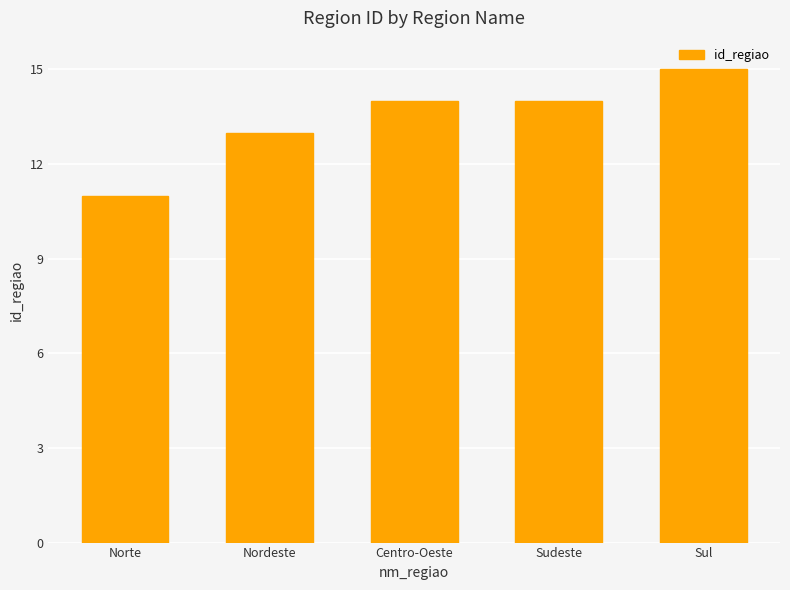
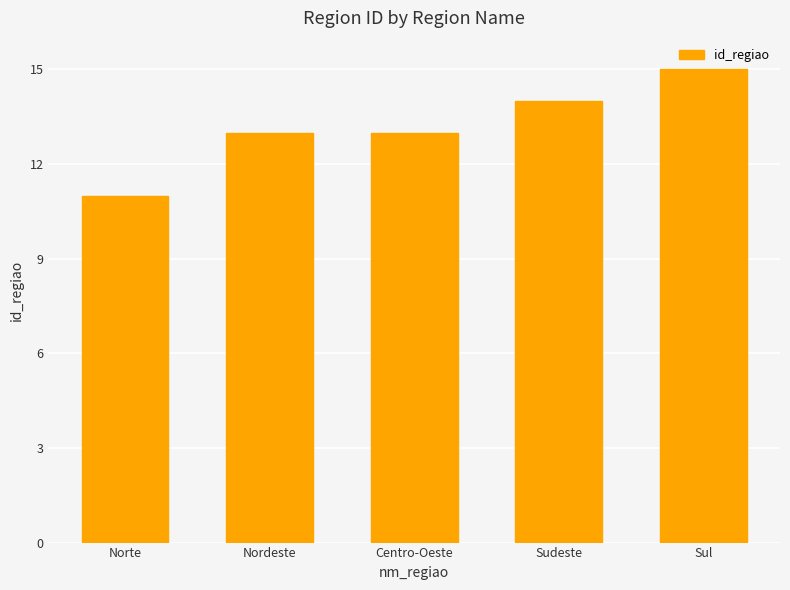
  {
    "Norte": 11,
    "Nordeste": 13,
-   "Centro-Oeste": 14,
+   "Centro-Oeste": 13,
    "Sudeste": 14,
    "Sul": 15
  }
